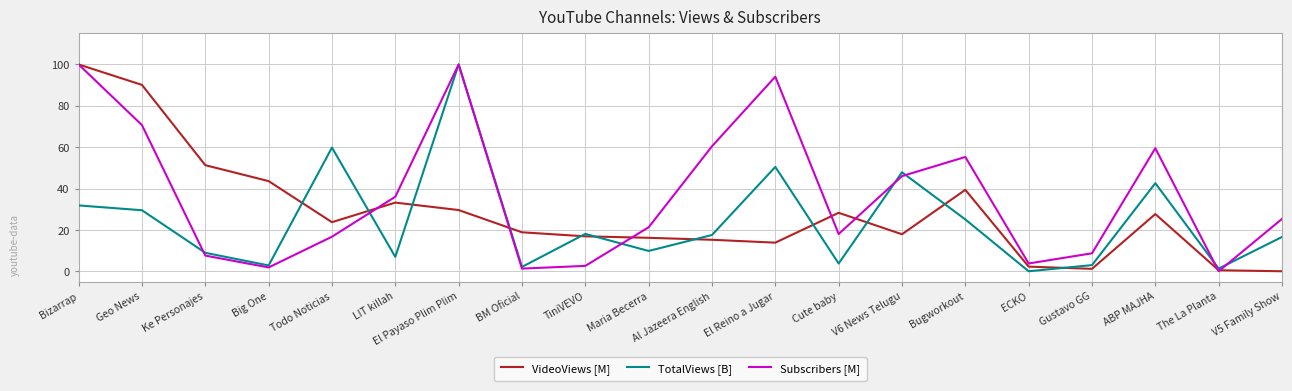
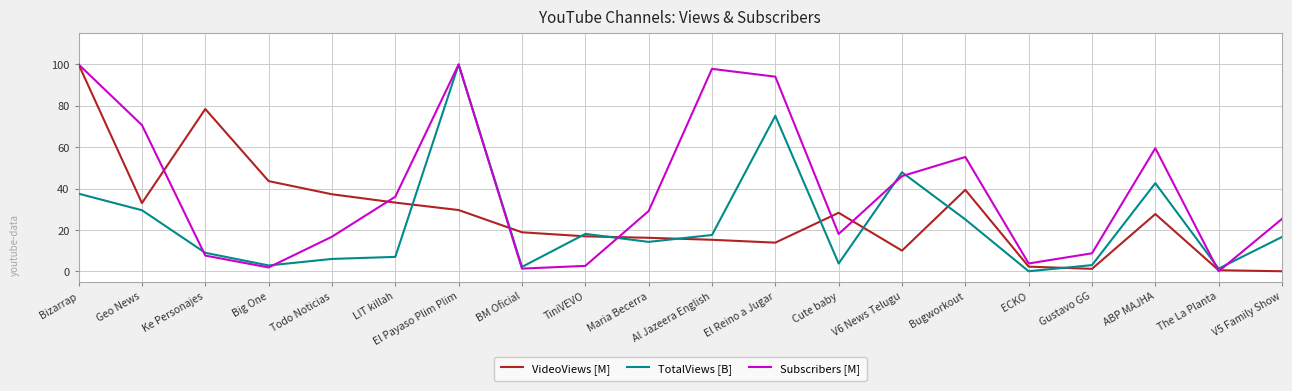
  {
    "VideoViews [M]": {
-     "Geo News": 90,
-     "Ke Personajes": 51,
+     "Geo News": 33,
+     "Ke Personajes": 78,
      "Big One": 44,
-     "Todo Noticias": 24,
+     "Todo Noticias": 37,
      "LIT killah": 33,
      "El Payaso Plim Plim": 30,
      "BM Oficial": 19,
      "Maria Becerra": 16,
      "Al Jazeera English": 15,
      "El Reino a Jugar": 14,
      "Cute baby": 28,
-     "V6 News Telugu": 18,
+     "V6 News Telugu": 10,
      "Bugworkout": 39,
      "ECKO": 2,
      "Gustavo GG": 1,
      "ABP MAJHA": 28,
      "V5 Family Show": 0
    },
    "TotalViews [B]": {
-     "Bizarrap": 32,
+     "Bizarrap": 38,
      "Geo News": 30,
      "Ke Personajes": 9,
-     "Todo Noticias": 60,
+     "Todo Noticias": 6,
      "LIT killah": 7,
-     "Maria Becerra": 10,
+     "Maria Becerra": 14,
      "Al Jazeera English": 18,
-     "El Reino a Jugar": 50,
+     "El Reino a Jugar": 75,
      "Cute baby": 4,
      "V6 News Telugu": 48,
      "Bugworkout": 25,
      "ECKO": 0,
      "Gustavo GG": 3,
      "ABP MAJHA": 43,
      "V5 Family Show": 17
    },
    "Subscribers [M]": {
      "Geo News": 71,
      "Ke Personajes": 8,
      "Todo Noticias": 17,
      "LIT killah": 36,
      "TiniVEVO": 3,
-     "Maria Becerra": 21,
-     "Al Jazeera English": 60,
+     "Maria Becerra": 29,
+     "Al Jazeera English": 98,
      "El Reino a Jugar": 94,
      "Cute baby": 18,
      "V6 News Telugu": 46,
      "Bugworkout": 55,
      "ECKO": 4,
      "Gustavo GG": 9,
      "ABP MAJHA": 59,
      "V5 Family Show": 25
    }
  }
